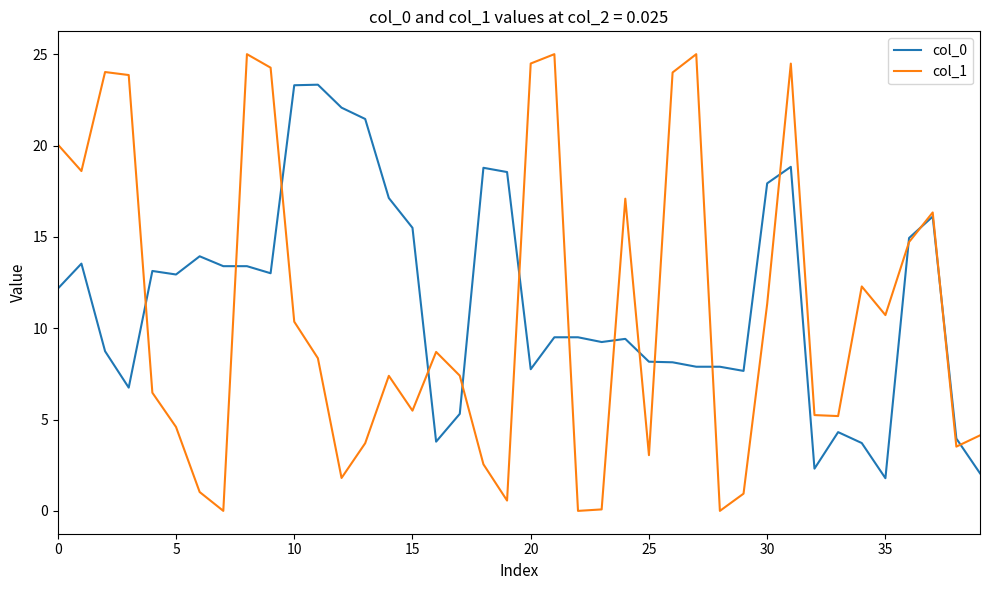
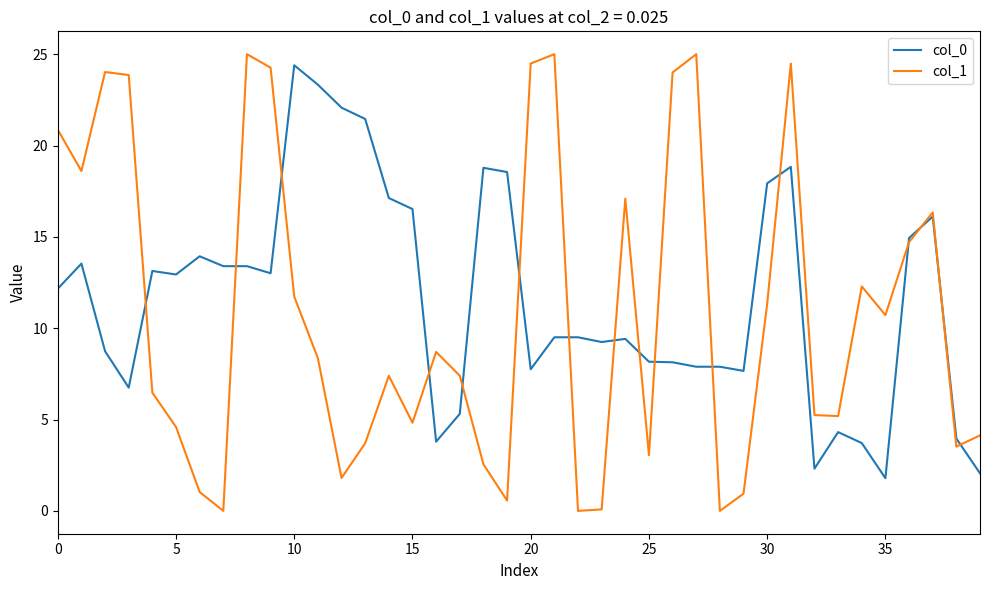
  {
    "col_0": {
      "0": 12.2,
      "5": 12.9,
-     "10": 23.3,
-     "15": 15.5,
+     "10": 24.4,
+     "15": 16.5,
      "20": 7.8,
      "25": 8.2,
      "30": 17.9,
      "35": 1.8
    },
    "col_1": {
-     "0": 20.1,
+     "0": 20.9,
      "5": 4.6,
-     "10": 10.4,
-     "15": 5.5,
+     "10": 11.7,
+     "15": 4.8,
      "20": 24.5,
      "25": 3.1,
      "30": 11.3,
      "35": 10.7
    }
  }
